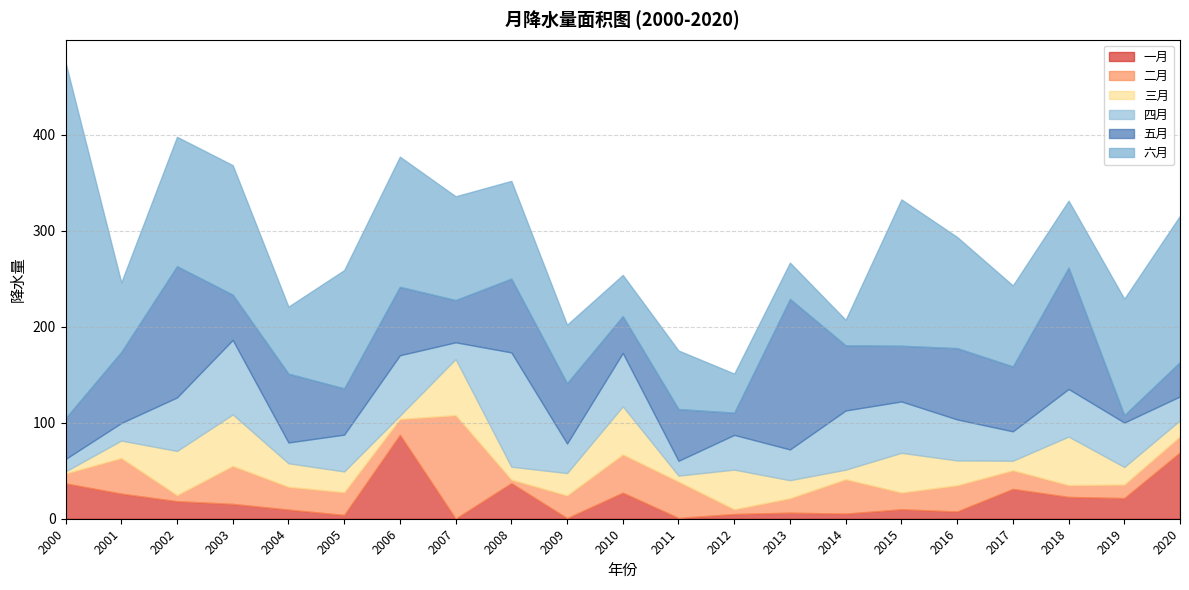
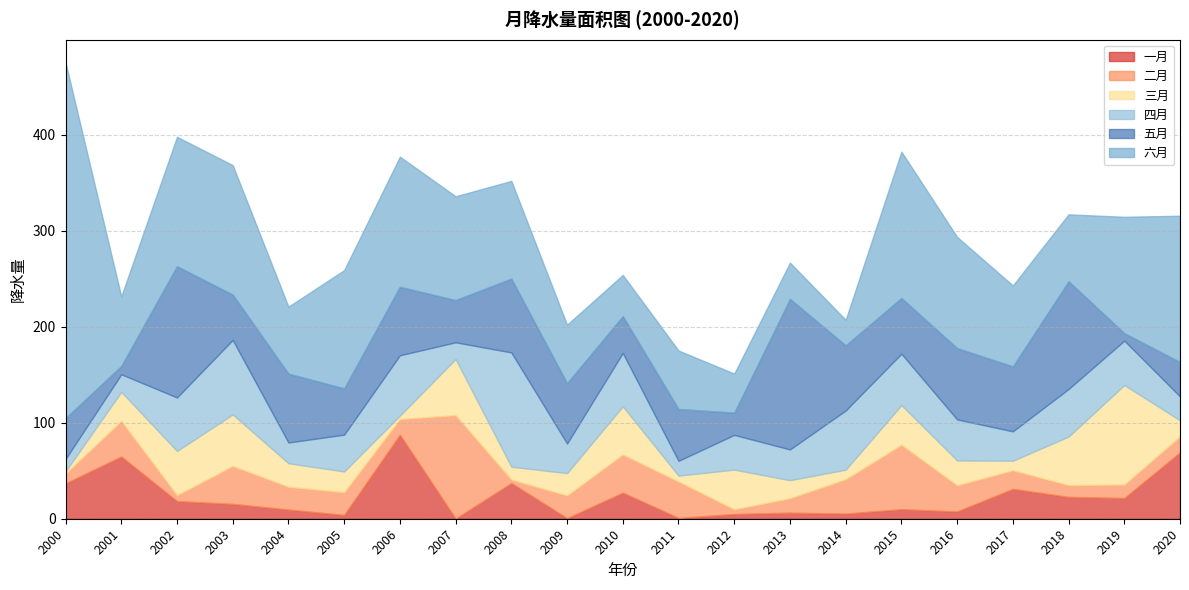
  {
    "一月": {
      "2000": 40,
-     "2001": 30,
+     "2001": 60,
      "2002": 20,
      "2003": 20,
      "2004": 10,
      "2005": 0,
      "2006": 90,
      "2008": 40,
      "2010": 30,
      "2012": 0,
      "2013": 10,
      "2014": 10,
      "2015": 10,
      "2016": 10,
      "2017": 30,
      "2018": 20,
      "2019": 20,
      "2020": 70
    },
    "二月": {
      "2001": 40,
      "2002": 10,
      "2003": 40,
      "2004": 20,
      "2005": 20,
      "2006": 20,
      "2007": 110,
      "2008": 0,
      "2009": 20,
      "2010": 40,
      "2011": 40,
      "2012": 0,
      "2013": 20,
      "2014": 40,
-     "2015": 20,
+     "2015": 70,
      "2016": 30,
      "2017": 20,
      "2018": 10,
      "2019": 10,
      "2020": 20
    },
    "三月": {
-     "2001": 20,
+     "2001": 30,
      "2002": 50,
      "2003": 50,
      "2004": 20,
      "2005": 20,
      "2006": 0,
      "2007": 60,
      "2008": 10,
      "2009": 20,
      "2010": 50,
      "2011": 10,
      "2012": 40,
      "2013": 20,
      "2014": 10,
      "2015": 40,
      "2016": 30,
      "2017": 10,
      "2018": 50,
-     "2019": 20,
+     "2019": 100,
      "2020": 20
    },
    "五月": {
      "2000": 40,
-     "2001": 70,
+     "2001": 10,
      "2002": 140,
      "2003": 50,
      "2004": 70,
      "2005": 50,
      "2006": 70,
      "2007": 40,
      "2008": 80,
      "2009": 60,
      "2010": 40,
      "2011": 50,
      "2012": 20,
      "2013": 160,
      "2014": 70,
      "2015": 60,
      "2016": 70,
      "2017": 70,
-     "2018": 130,
+     "2018": 110,
      "2019": 10,
      "2020": 40
    }
  }
